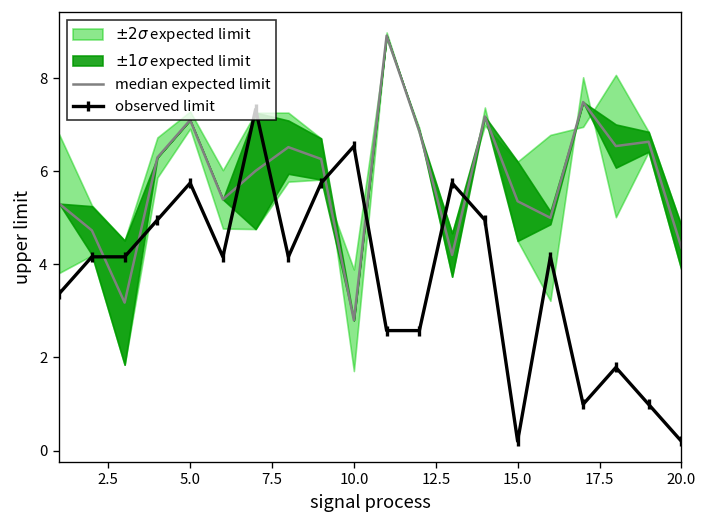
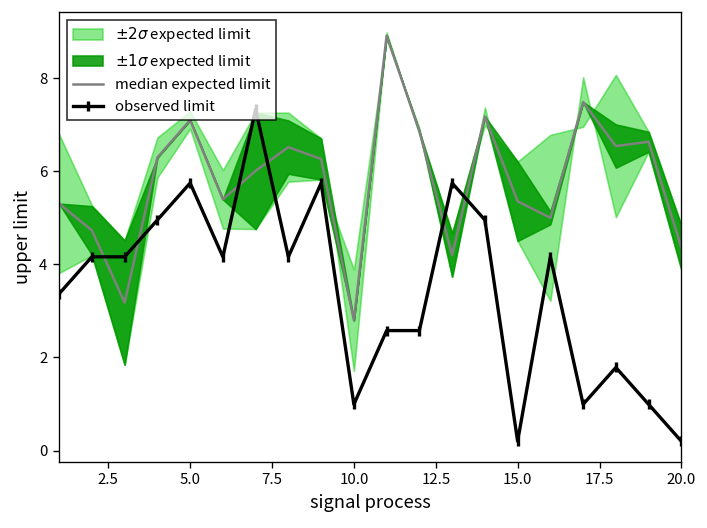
  {
    "median expected limit": {
      "15.0": 5.4,
      "20.0": 4.4
    },
    "observed limit": {
      "5.0": 5.7,
-     "10.0": 6.5,
+     "10.0": 1.0,
      "15.0": 0.2,
      "20.0": 0.2
    }
  }
